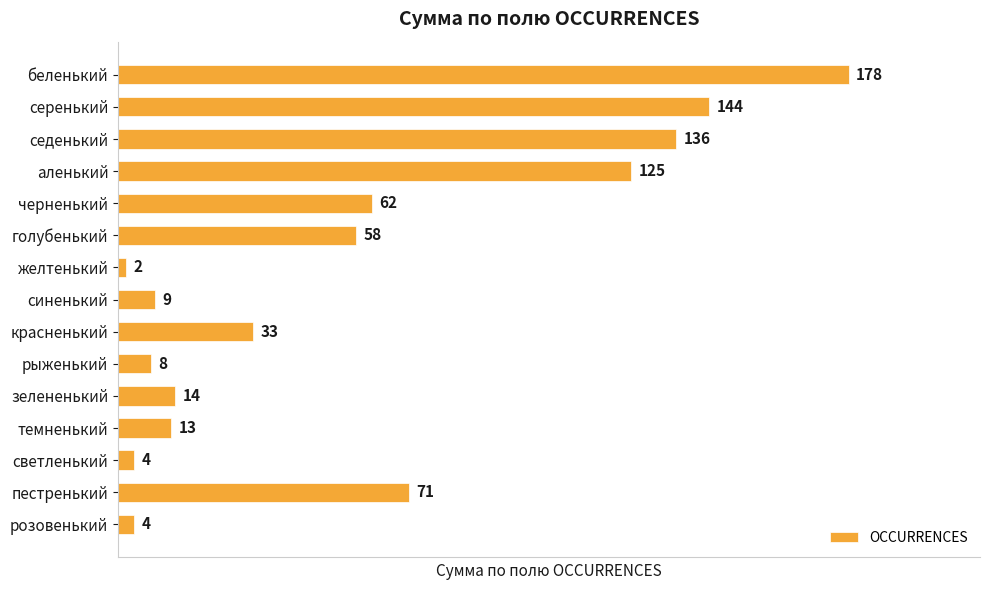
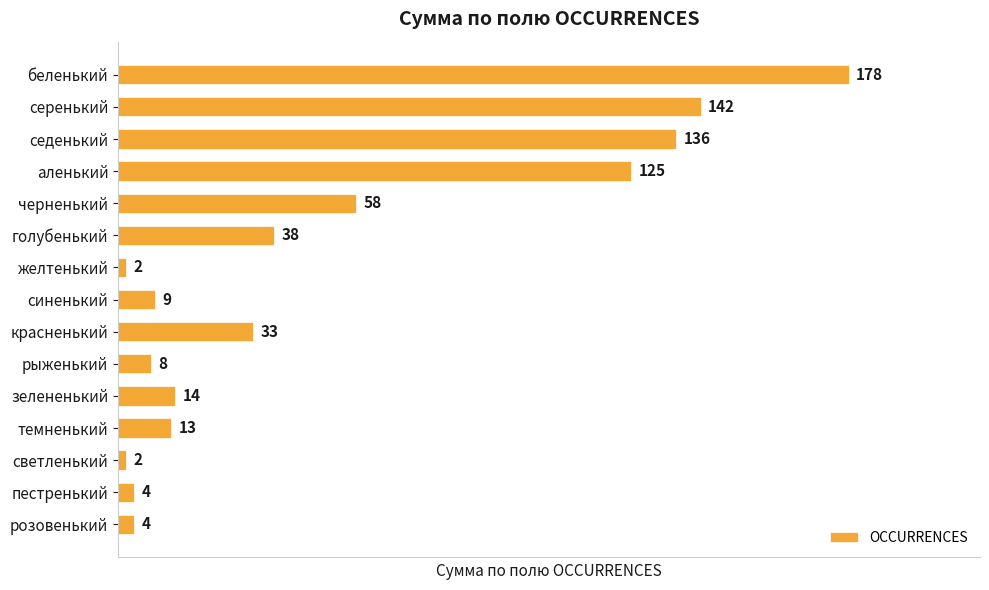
  {
    "беленький": 178,
-   "серенький": 144,
+   "серенький": 142,
    "седенький": 136,
    "аленький": 125,
-   "черненький": 62,
-   "голубенький": 58,
+   "черненький": 58,
+   "голубенький": 38,
    "желтенький": 2,
    "синенький": 9,
    "красненький": 33,
    "рыженький": 8,
    "зелененький": 14,
    "темненький": 13,
-   "светленький": 4,
-   "пестренький": 71,
+   "светленький": 2,
+   "пестренький": 4,
    "розовенький": 4
  }
